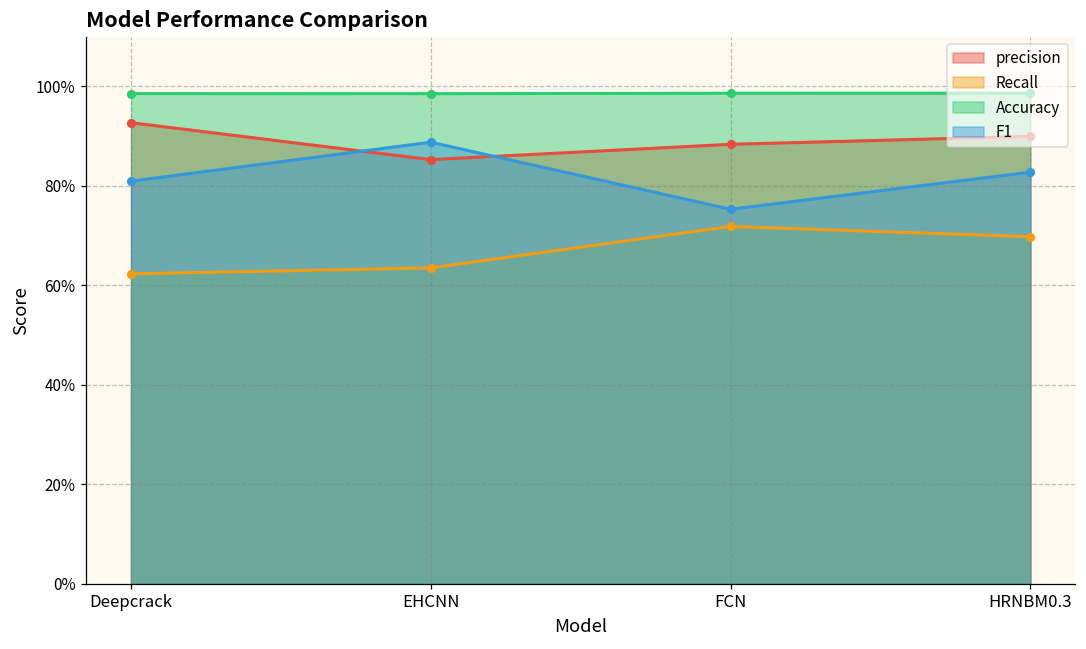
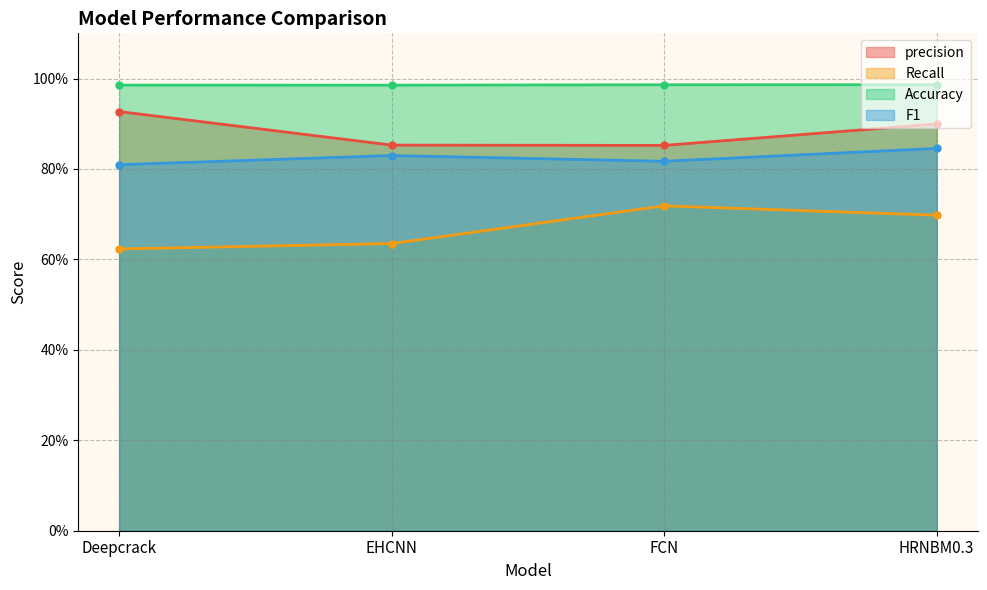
  {
    "precision": {
      "Deepcrack": "93%",
      "EHCNN": "85%",
-     "FCN": "88%"
+     "FCN": "85%"
    },
    "Recall": {
      "Deepcrack": "62%",
      "EHCNN": "64%",
      "FCN": "72%",
      "HRNBM0.3": "70%"
    },
    "Accuracy": {
      "Deepcrack": "99%",
      "EHCNN": "99%",
      "FCN": "99%"
    },
    "F1": {
      "Deepcrack": "81%",
-     "EHCNN": "89%",
-     "FCN": "75%",
-     "HRNBM0.3": "83%"
+     "EHCNN": "83%",
+     "FCN": "82%",
+     "HRNBM0.3": "85%"
    }
  }
